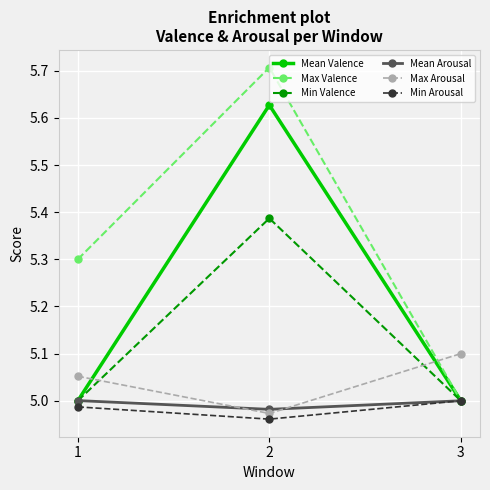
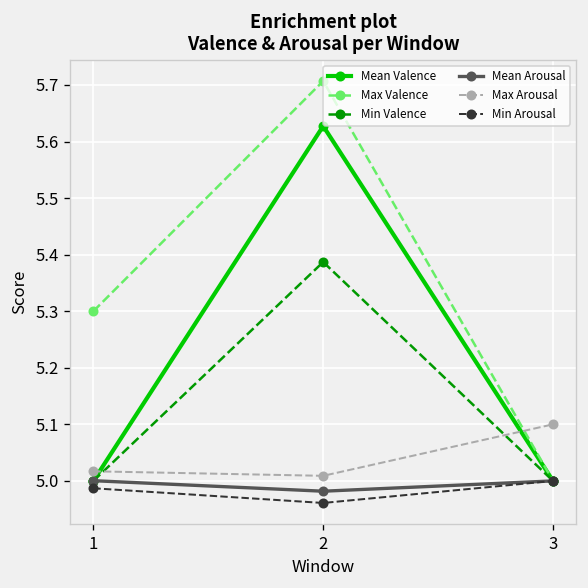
  {
    "Max Valence": {
      "1": 5.30,
      "2": 5.71
    },
    "Max Arousal": {
-     "1": 5.05,
-     "2": 4.97,
+     "1": 5.02,
+     "2": 5.01,
      "3": 5.10
    }
  }
